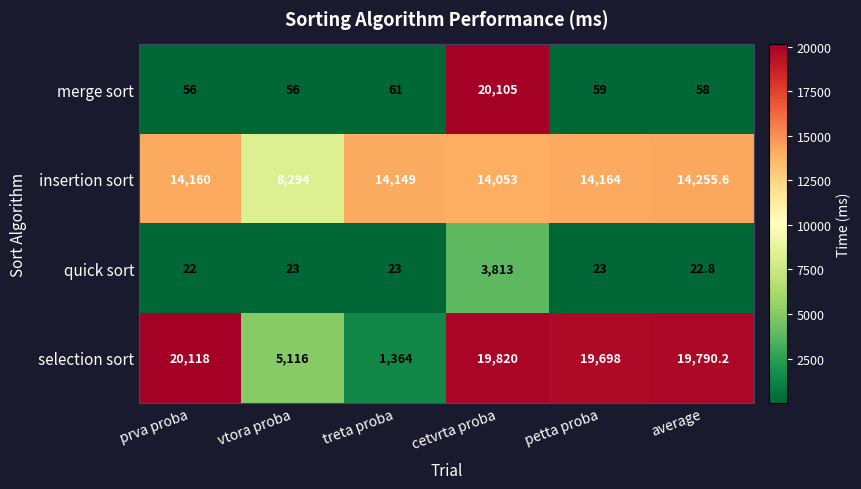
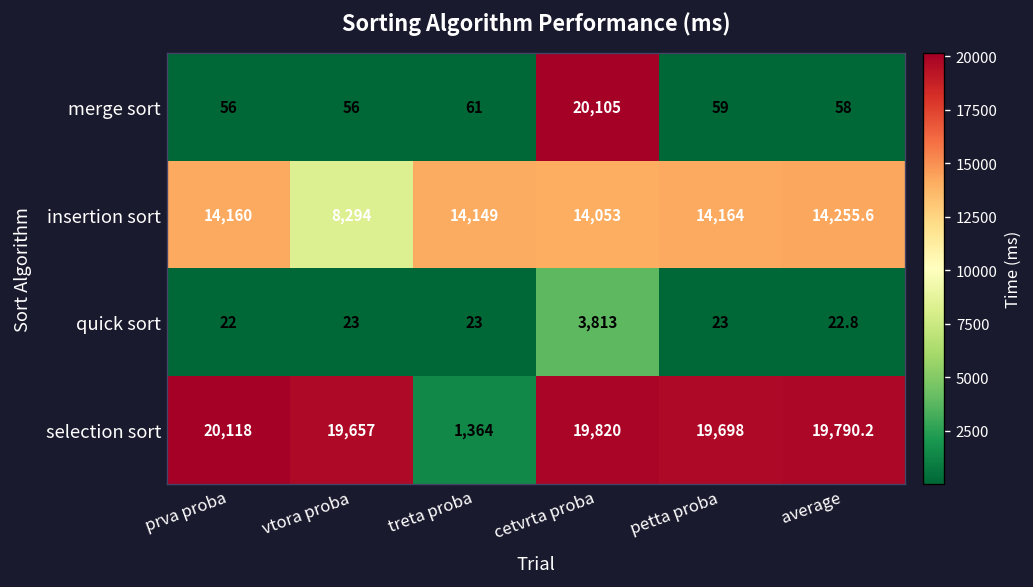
  {
    "merge sort": {
      "prva proba": "56",
      "vtora proba": "56",
      "treta proba": "61",
      "cetvrta proba": "20,105",
      "petta proba": "59",
      "average": "58"
    },
    "insertion sort": {
      "prva proba": "14,160",
      "vtora proba": "8,294",
      "treta proba": "14,149",
      "cetvrta proba": "14,053",
      "petta proba": "14,164",
      "average": "14,255.6"
    },
    "quick sort": {
      "prva proba": "22",
      "vtora proba": "23",
      "treta proba": "23",
      "cetvrta proba": "3,813",
      "petta proba": "23",
      "average": "22.8"
    },
    "selection sort": {
      "prva proba": "20,118",
-     "vtora proba": "5,116",
+     "vtora proba": "19,657",
      "treta proba": "1,364",
      "cetvrta proba": "19,820",
      "petta proba": "19,698",
      "average": "19,790.2"
    }
  }
